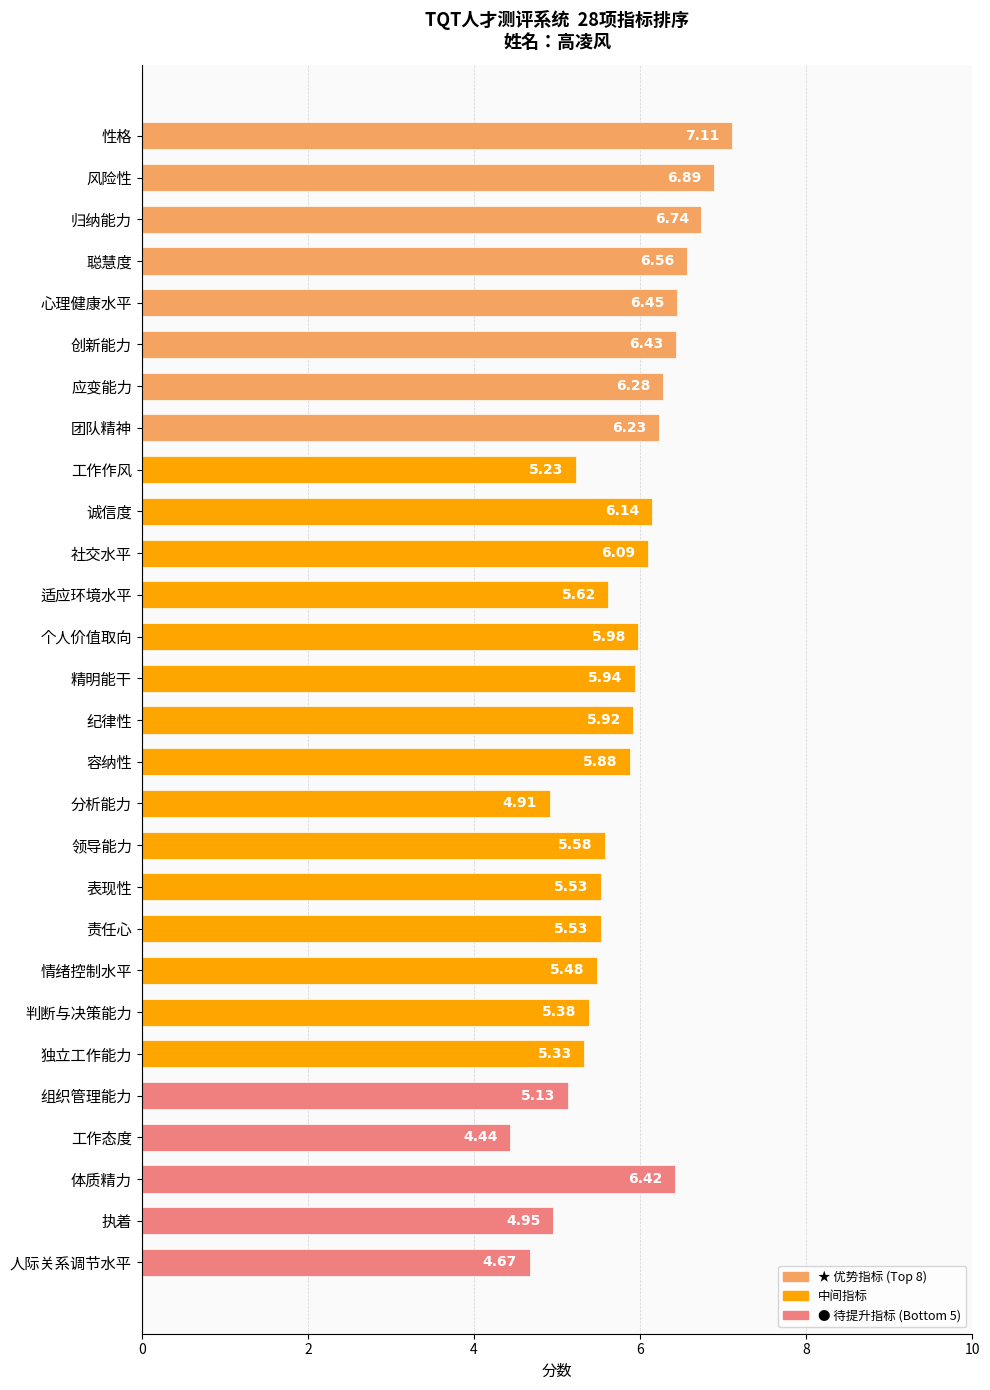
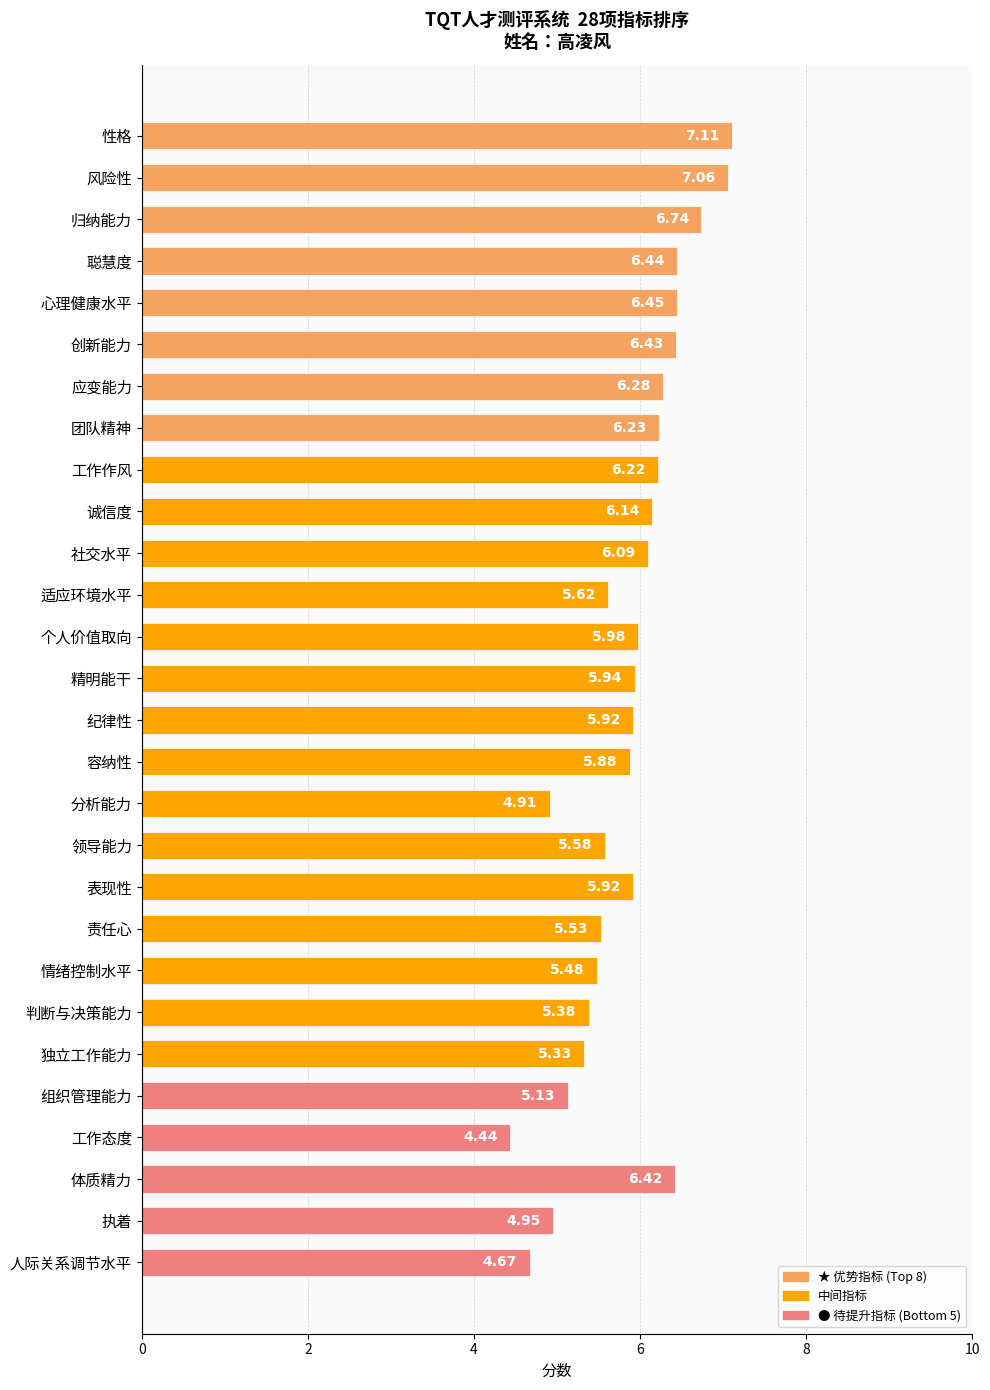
  {
    "性格": 7.11,
-   "风险性": 6.89,
+   "风险性": 7.06,
    "归纳能力": 6.74,
-   "聪慧度": 6.56,
+   "聪慧度": 6.44,
    "心理健康水平": 6.45,
    "创新能力": 6.43,
    "应变能力": 6.28,
    "团队精神": 6.23,
-   "工作作风": 5.23,
+   "工作作风": 6.22,
    "诚信度": 6.14,
    "社交水平": 6.09,
    "适应环境水平": 5.62,
    "个人价值取向": 5.98,
    "精明能干": 5.94,
    "纪律性": 5.92,
    "容纳性": 5.88,
    "分析能力": 4.91,
    "领导能力": 5.58,
-   "表现性": 5.53,
+   "表现性": 5.92,
    "责任心": 5.53,
    "情绪控制水平": 5.48,
    "判断与决策能力": 5.38,
    "独立工作能力": 5.33,
    "组织管理能力": 5.13,
    "工作态度": 4.44,
    "体质精力": 6.42,
    "执着": 4.95,
    "人际关系调节水平": 4.67
  }
